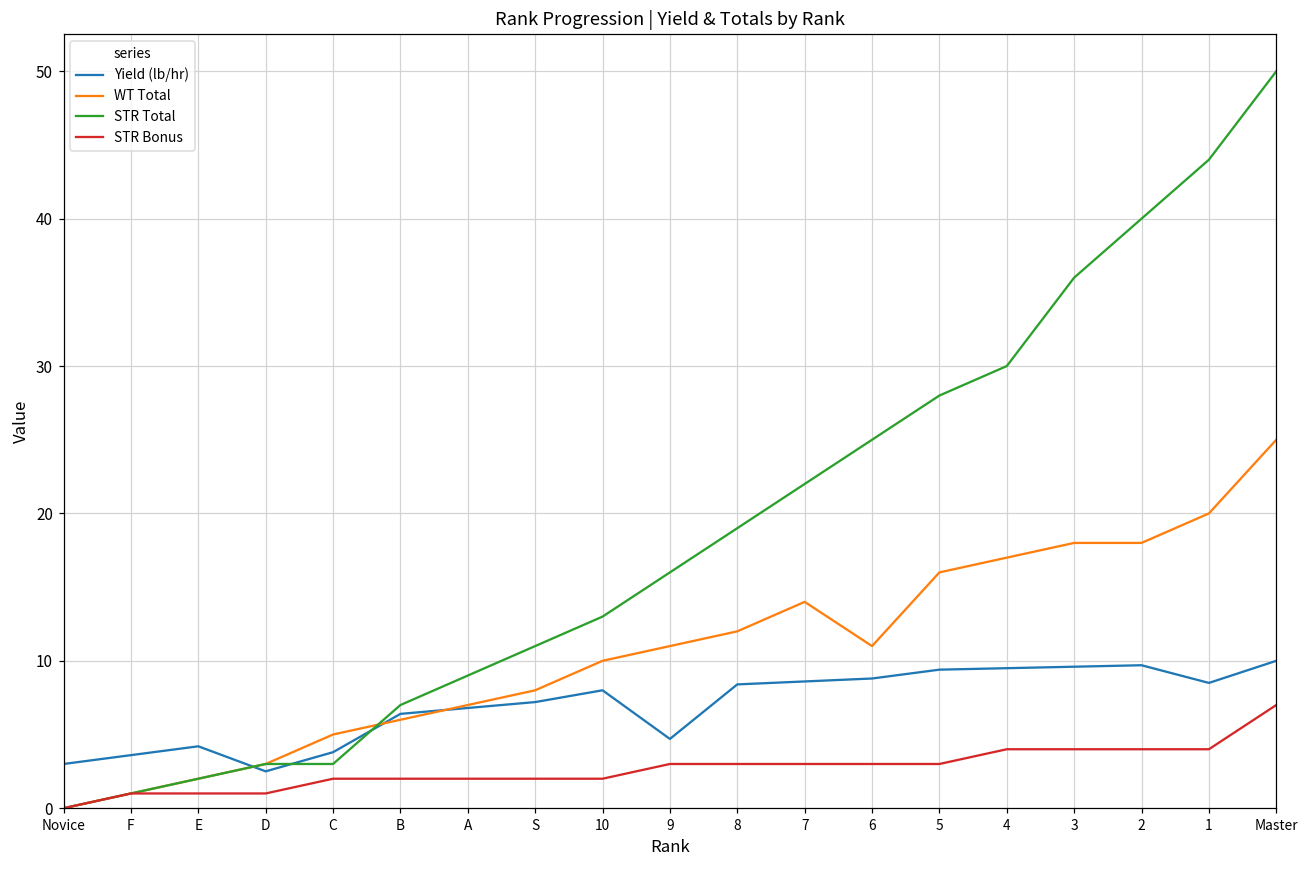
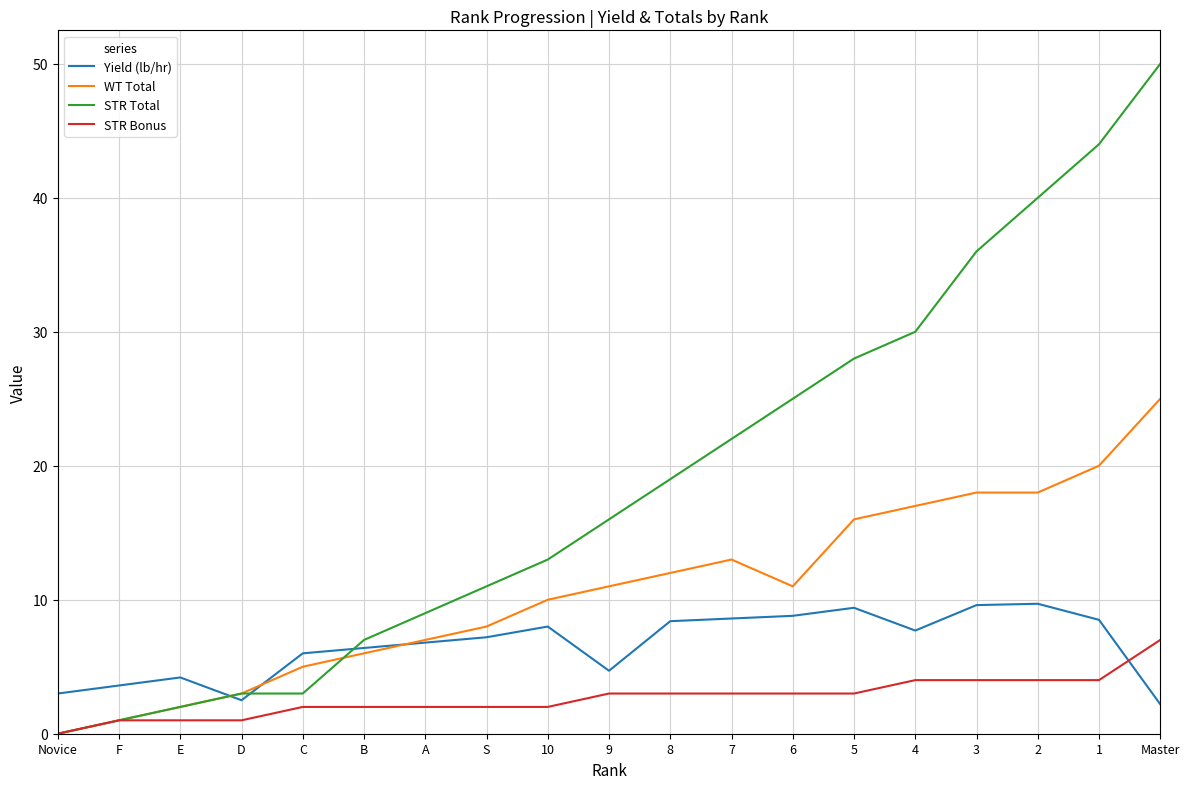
  {
    "Yield (lb/hr)": {
      "Novice": 3.0,
      "F": 3.6,
      "E": 4.2,
      "D": 2.5,
-     "C": 3.8,
+     "C": 6.0,
      "B": 6.4,
      "A": 6.8,
      "S": 7.2,
      "10": 8.0,
      "9": 4.7,
      "8": 8.4,
      "7": 8.6,
      "6": 8.8,
      "5": 9.4,
-     "4": 9.5,
+     "4": 7.7,
      "3": 9.6,
      "2": 9.7,
      "1": 8.5,
-     "Master": 10.0
+     "Master": 2.2
    },
    "WT Total": {
      "C": 5,
      "B": 6,
      "A": 7,
      "S": 8,
      "10": 10,
      "9": 11,
      "8": 12,
-     "7": 14,
+     "7": 13,
      "6": 11,
      "5": 16,
      "4": 17,
      "3": 18,
      "2": 18,
      "1": 20,
      "Master": 25
    },
    "STR Total": {
      "C": 3.0,
      "B": 7.0,
      "A": 9.0,
      "S": 11.0,
      "10": 13.0,
      "9": 16.0,
      "8": 19.0,
      "7": 22.0,
      "6": 25.0,
      "5": 28.0,
      "4": 30.0,
      "3": 36.0,
      "2": 40.0,
      "1": 44.0,
      "Master": 50.0
    },
    "STR Bonus": {
      "E": 1.0,
      "D": 1.0,
      "C": 2.0,
      "B": 2.0,
      "A": 2.0,
      "S": 2.0,
      "10": 2.0,
      "9": 3.0,
      "8": 3.0,
      "7": 3.0,
      "6": 3.0,
      "5": 3.0,
      "4": 4.0,
      "3": 4.0,
      "2": 4.0,
      "1": 4.0,
      "Master": 7.0
    }
  }
